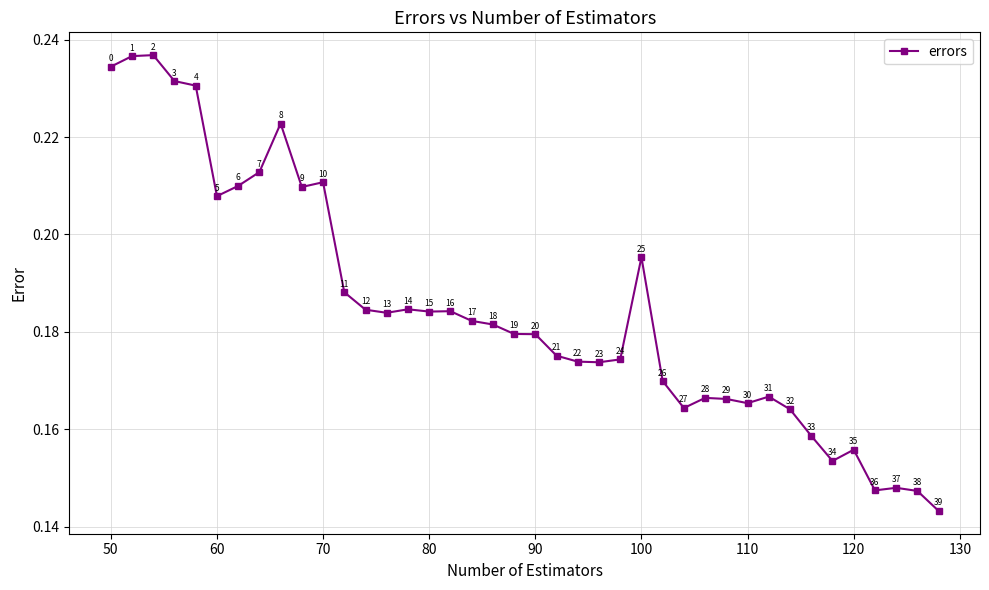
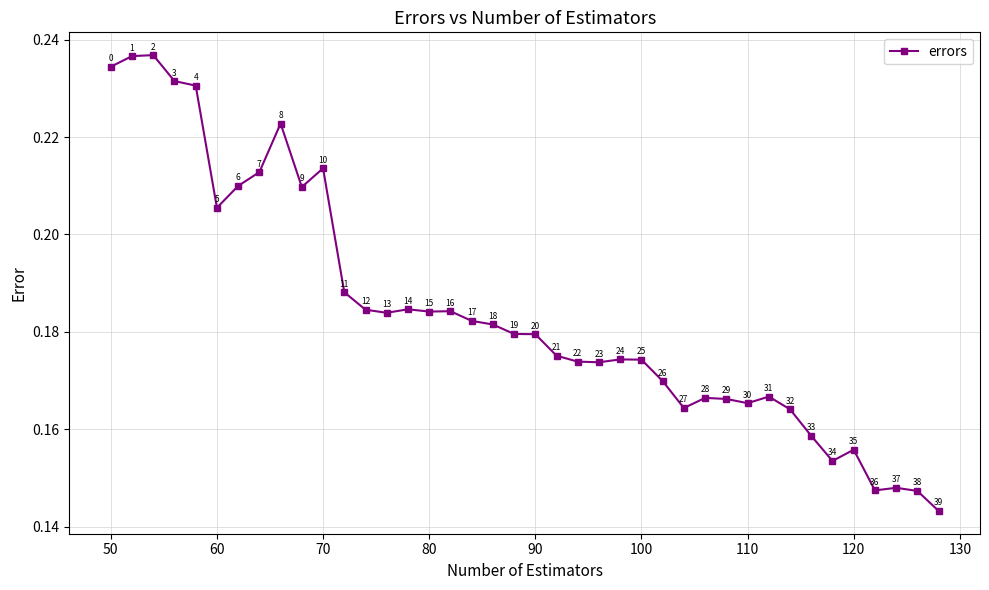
  {
-   "60": 0.208,
-   "70": 0.211,
-   "100": 0.195
+   "60": 0.205,
+   "70": 0.214,
+   "100": 0.174
  }
